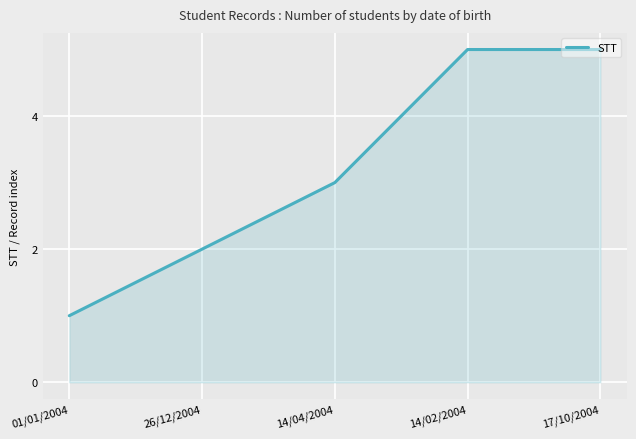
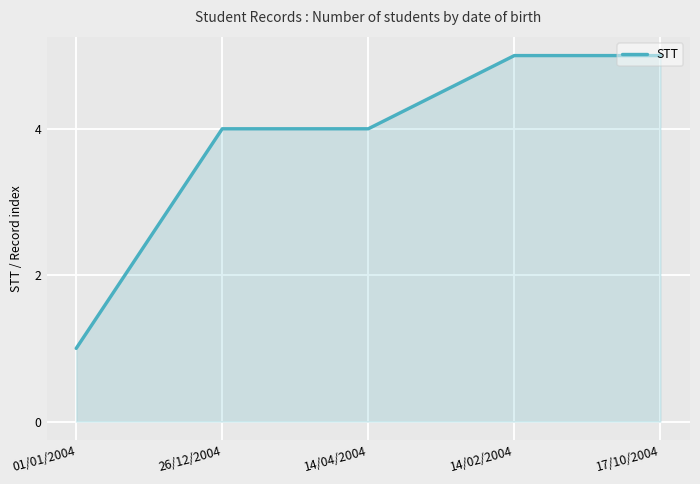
  {
    "01/01/2004": 1,
-   "26/12/2004": 2,
-   "14/04/2004": 3,
+   "26/12/2004": 4,
+   "14/04/2004": 4,
    "14/02/2004": 5
  }
